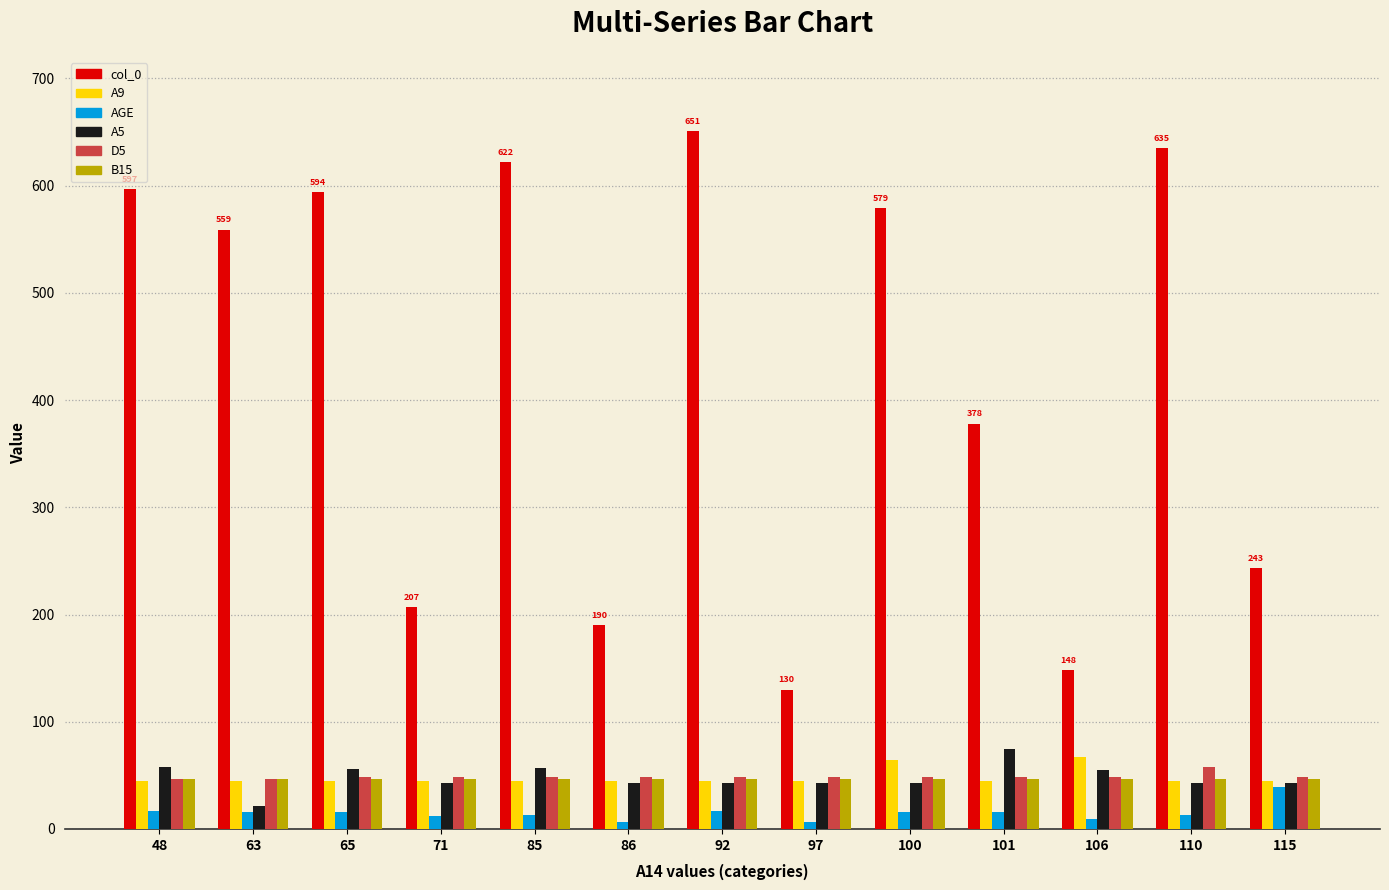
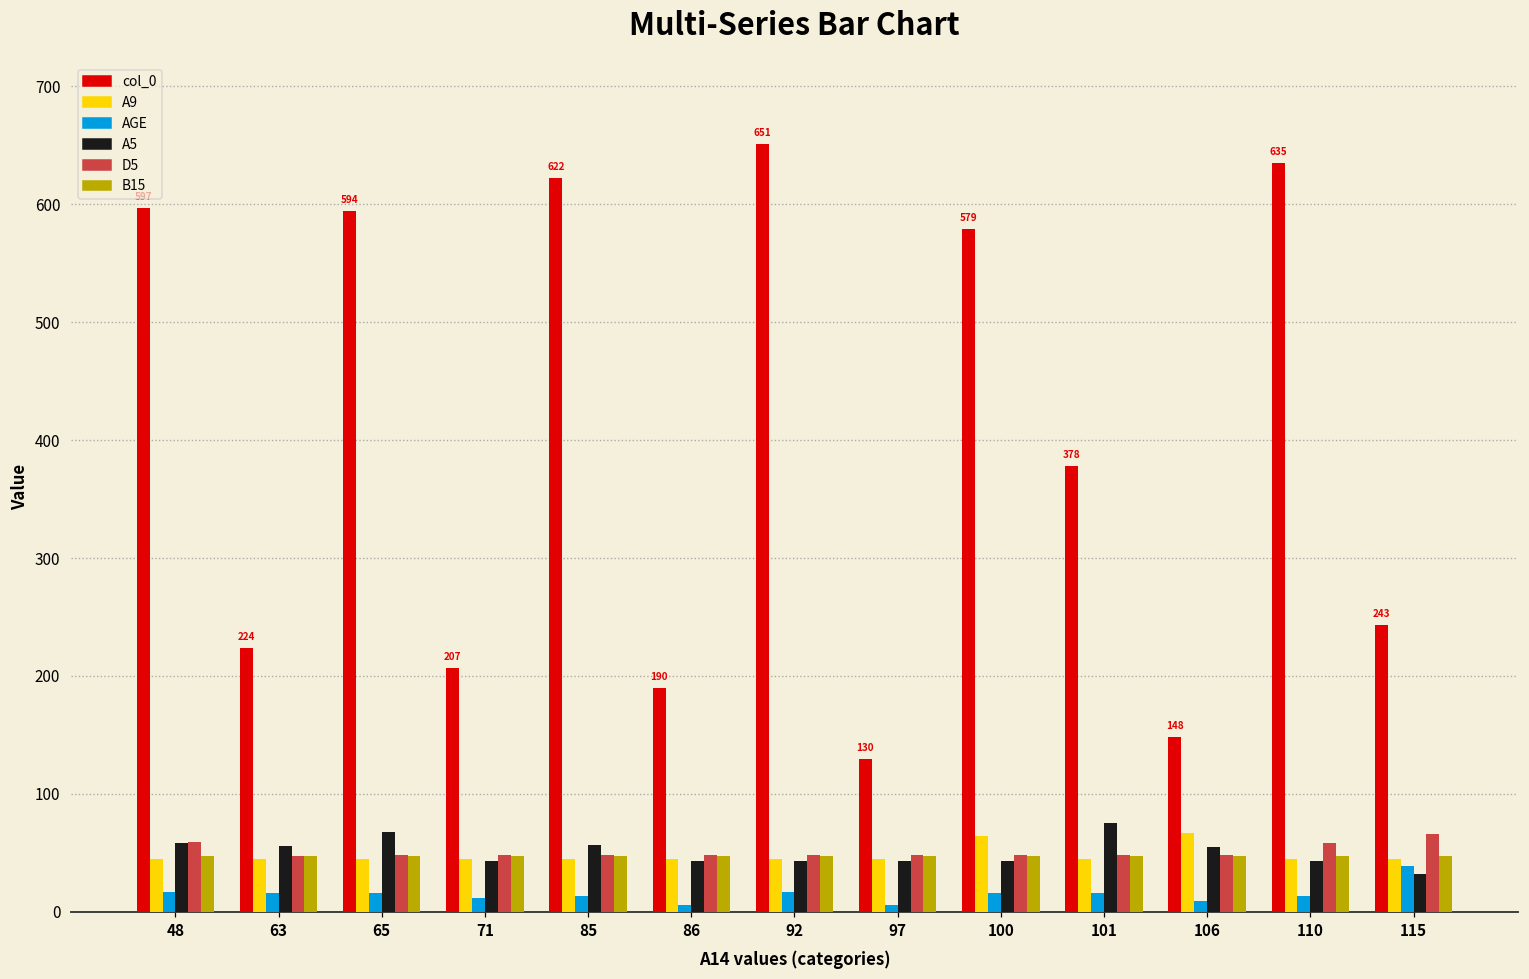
  {
    "col_0": {
-     "63": 559,
+     "63": 224,
      "65": 594,
      "71": 207,
      "85": 622,
      "86": 190,
      "92": 651,
      "97": 130,
      "100": 579,
      "101": 378,
      "106": 148,
      "110": 635,
      "115": 243
    },
    "A9": {
      "48": 45,
      "63": 45,
      "65": 45,
      "71": 45,
      "85": 45,
      "86": 45,
      "92": 45,
      "97": 45,
      "100": 64,
      "101": 45,
      "106": 67,
      "110": 45,
      "115": 45
    },
    "AGE": {
      "48": 17,
      "63": 16,
      "65": 16,
      "71": 12,
      "85": 13,
      "86": 6,
      "92": 17,
      "97": 6,
      "100": 16,
      "101": 16,
      "106": 9,
      "110": 13,
      "115": 39
    },
    "A5": {
      "48": 58,
-     "63": 21,
-     "65": 56,
+     "63": 56,
+     "65": 68,
      "71": 43,
      "85": 57,
      "86": 43,
      "92": 43,
      "97": 43,
      "100": 43,
      "101": 75,
      "106": 55,
      "110": 43,
-     "115": 43
+     "115": 32
    },
    "D5": {
-     "48": 47,
+     "48": 59,
      "63": 47,
      "65": 48,
      "71": 48,
      "85": 48,
      "86": 48,
      "92": 48,
      "97": 48,
      "100": 48,
      "101": 48,
      "106": 48,
      "110": 58,
-     "115": 48
+     "115": 66
    },
    "B15": {
      "48": 47,
      "63": 47,
      "65": 47,
      "71": 47,
      "85": 47,
      "86": 47,
      "92": 47,
      "97": 47,
      "100": 47,
      "101": 47,
      "106": 47,
      "110": 47,
      "115": 47
    }
  }
